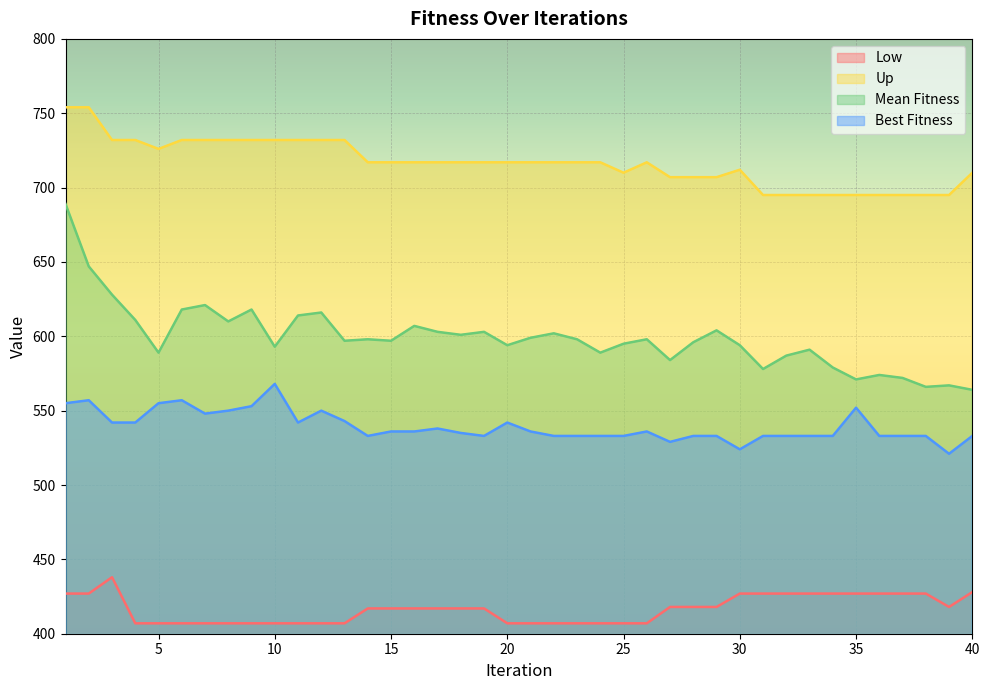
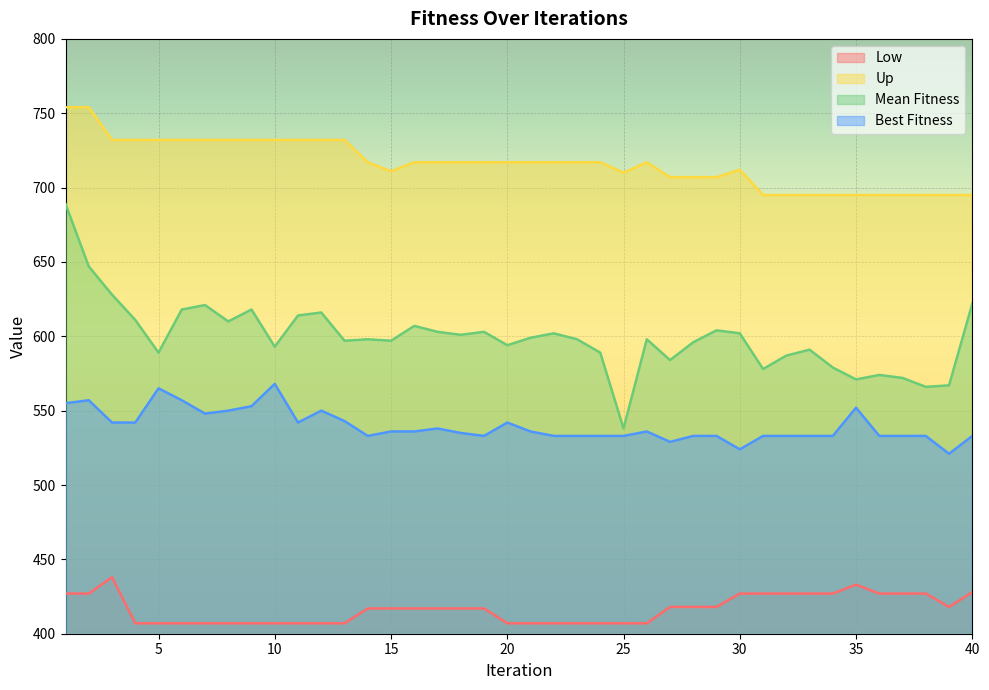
  {
    "Low": {
      "5": 407,
      "10": 407,
      "15": 417,
      "20": 407,
      "25": 407,
      "30": 427,
-     "35": 427,
+     "35": 433,
      "40": 428
    },
    "Up": {
-     "5": 726,
+     "5": 732,
      "10": 732,
-     "15": 717,
+     "15": 711,
      "20": 717,
      "25": 710,
      "30": 712,
      "35": 695,
-     "40": 710
+     "40": 695
    },
    "Mean Fitness": {
      "5": 589,
      "10": 593,
      "15": 597,
      "20": 594,
-     "25": 595,
-     "30": 594,
+     "25": 538,
+     "30": 602,
      "35": 571,
-     "40": 564
+     "40": 622
    },
    "Best Fitness": {
-     "5": 555,
+     "5": 565,
      "10": 568,
      "15": 536,
      "20": 542,
      "25": 533,
      "30": 524,
      "35": 552,
      "40": 533
    }
  }
